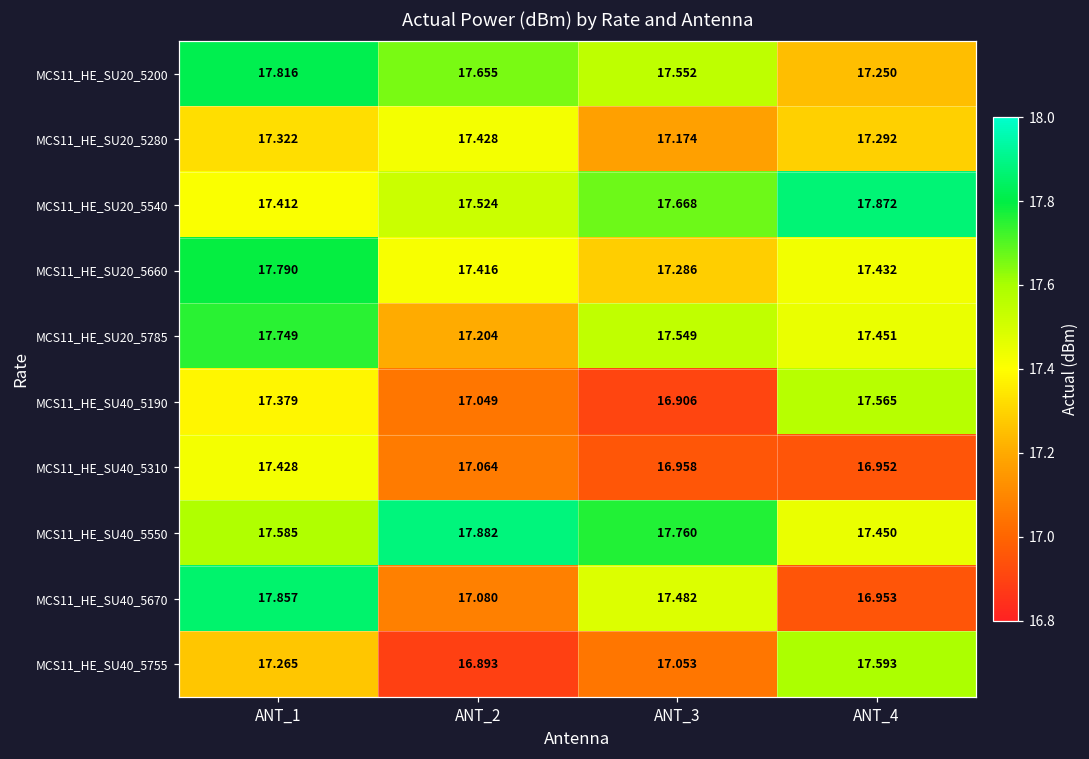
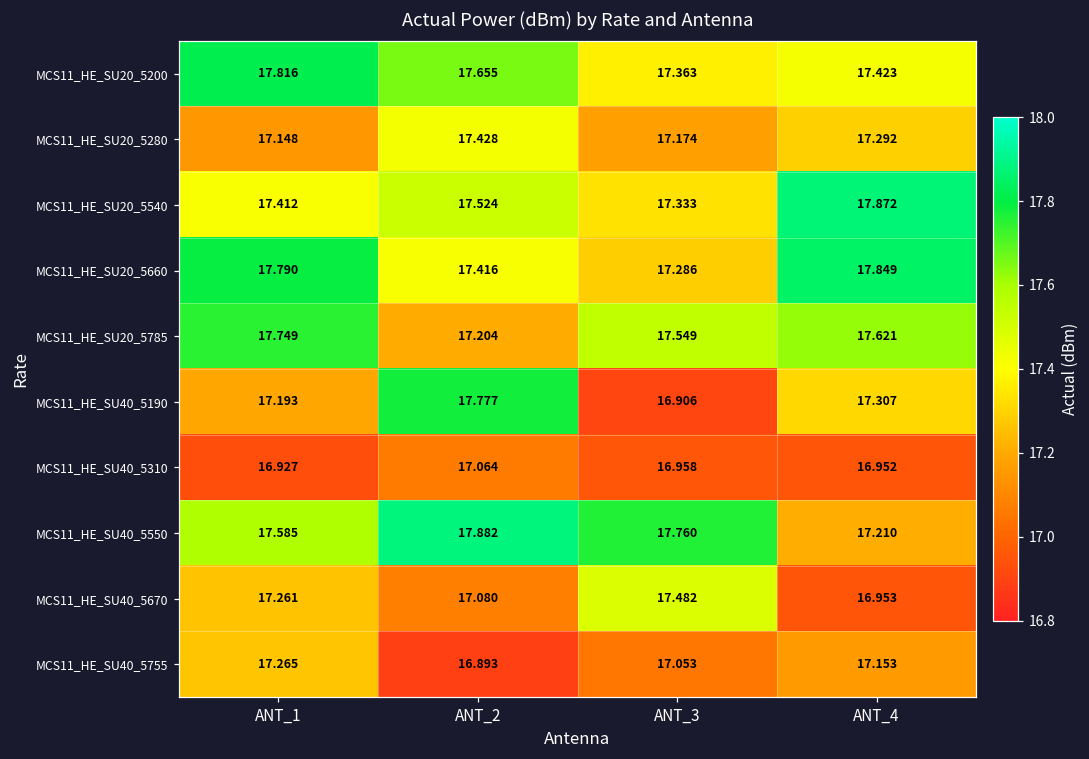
  {
    "MCS11_HE_SU20_5200": {
      "ANT_1": 17.816,
      "ANT_2": 17.655,
-     "ANT_3": 17.552,
-     "ANT_4": 17.250
+     "ANT_3": 17.363,
+     "ANT_4": 17.423
    },
    "MCS11_HE_SU20_5280": {
-     "ANT_1": 17.322,
+     "ANT_1": 17.148,
      "ANT_2": 17.428,
      "ANT_3": 17.174,
      "ANT_4": 17.292
    },
    "MCS11_HE_SU20_5540": {
      "ANT_1": 17.412,
      "ANT_2": 17.524,
-     "ANT_3": 17.668,
+     "ANT_3": 17.333,
      "ANT_4": 17.872
    },
    "MCS11_HE_SU20_5660": {
      "ANT_1": 17.790,
      "ANT_2": 17.416,
      "ANT_3": 17.286,
-     "ANT_4": 17.432
+     "ANT_4": 17.849
    },
    "MCS11_HE_SU20_5785": {
      "ANT_1": 17.749,
      "ANT_2": 17.204,
      "ANT_3": 17.549,
-     "ANT_4": 17.451
+     "ANT_4": 17.621
    },
    "MCS11_HE_SU40_5190": {
-     "ANT_1": 17.379,
-     "ANT_2": 17.049,
+     "ANT_1": 17.193,
+     "ANT_2": 17.777,
      "ANT_3": 16.906,
-     "ANT_4": 17.565
+     "ANT_4": 17.307
    },
    "MCS11_HE_SU40_5310": {
-     "ANT_1": 17.428,
+     "ANT_1": 16.927,
      "ANT_2": 17.064,
      "ANT_3": 16.958,
      "ANT_4": 16.952
    },
    "MCS11_HE_SU40_5550": {
      "ANT_1": 17.585,
      "ANT_2": 17.882,
      "ANT_3": 17.760,
-     "ANT_4": 17.450
+     "ANT_4": 17.210
    },
    "MCS11_HE_SU40_5670": {
-     "ANT_1": 17.857,
+     "ANT_1": 17.261,
      "ANT_2": 17.080,
      "ANT_3": 17.482,
      "ANT_4": 16.953
    },
    "MCS11_HE_SU40_5755": {
      "ANT_1": 17.265,
      "ANT_2": 16.893,
      "ANT_3": 17.053,
-     "ANT_4": 17.593
+     "ANT_4": 17.153
    }
  }
